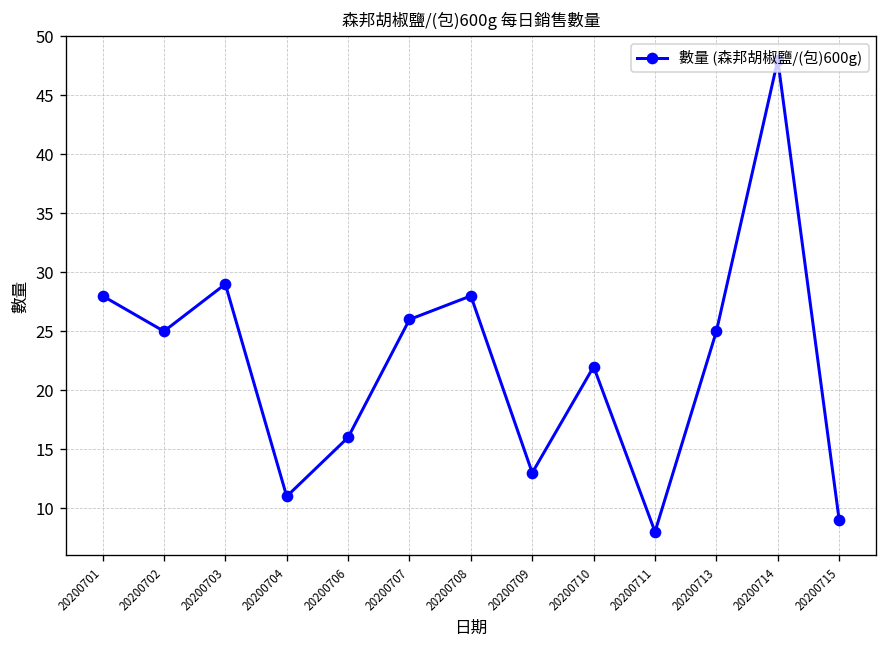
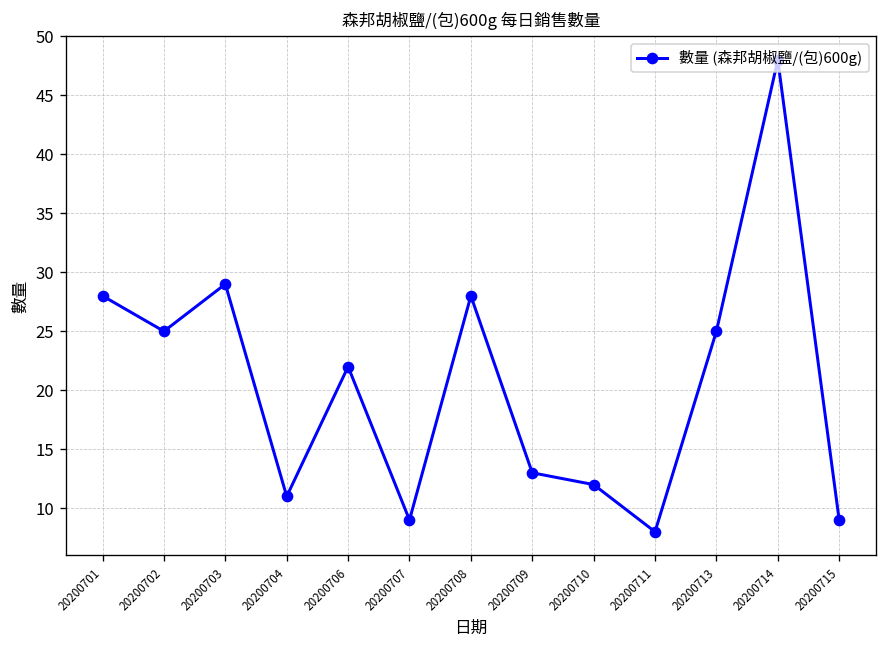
  {
    "20200701": 28,
    "20200702": 25,
    "20200703": 29,
    "20200704": 11,
-   "20200706": 16,
-   "20200707": 26,
+   "20200706": 22,
+   "20200707": 9,
    "20200708": 28,
    "20200709": 13,
-   "20200710": 22,
+   "20200710": 12,
    "20200711": 8,
    "20200713": 25,
    "20200715": 9
  }
